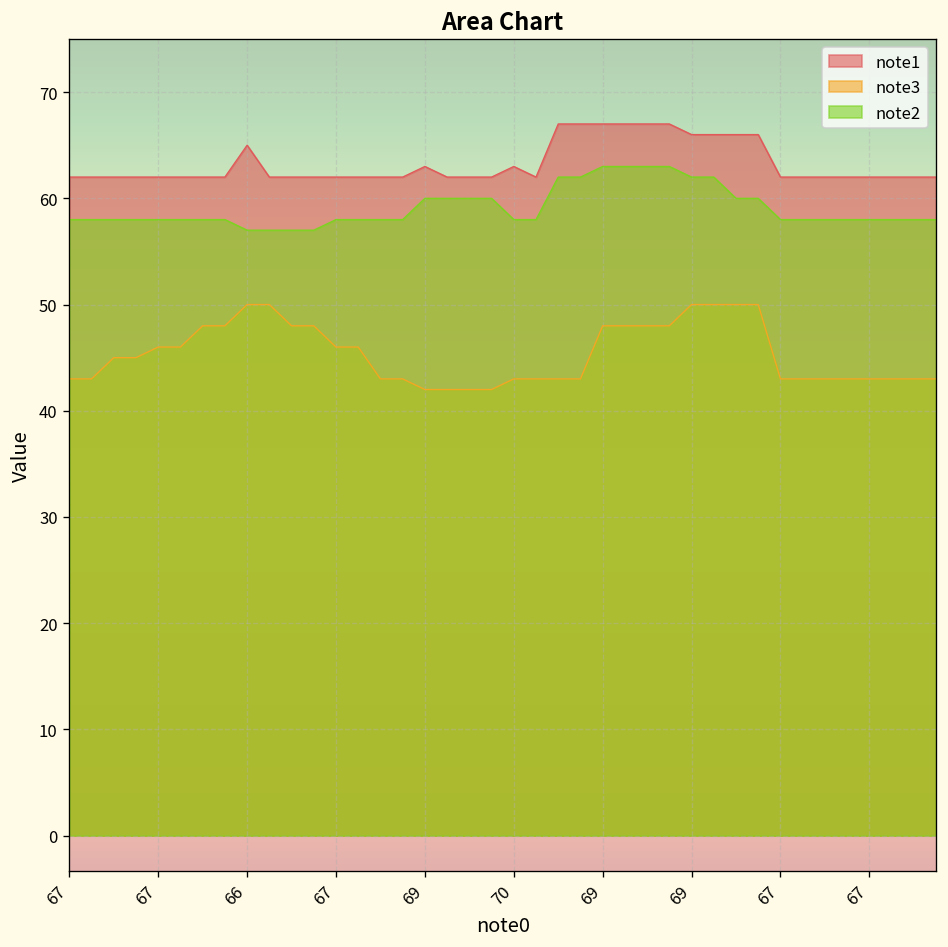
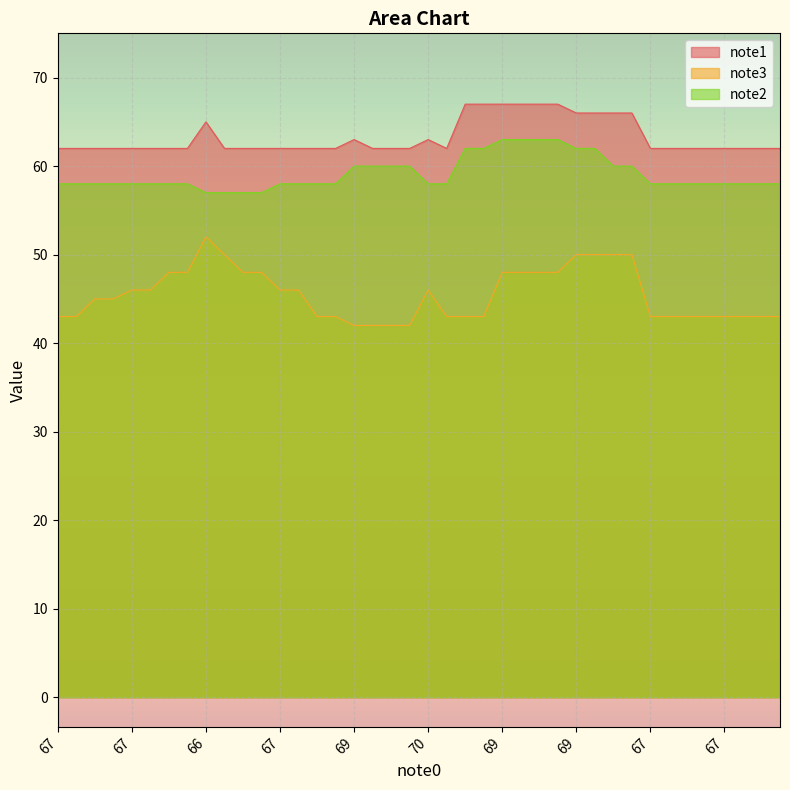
  {
    "note1": {
      "66": 65,
      "70": 63
    },
    "note3": {
-     "66": 50,
-     "70": 43
+     "66": 52,
+     "70": 46
    },
    "note2": {
      "66": 57,
      "70": 58
    }
  }
